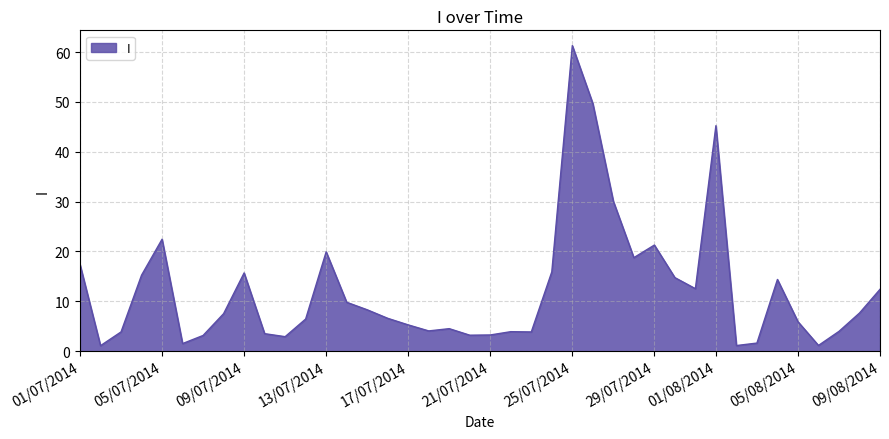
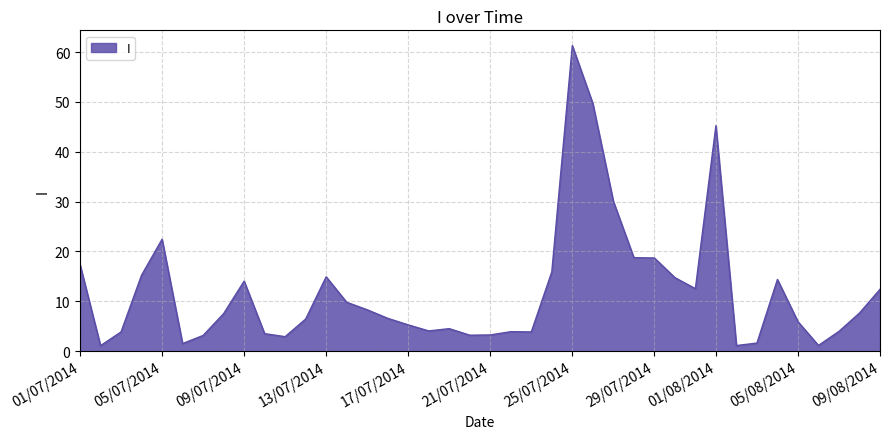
  {
    "01/07/2014": 17,
    "05/07/2014": 22,
-   "09/07/2014": 16,
-   "13/07/2014": 20,
+   "09/07/2014": 14,
+   "13/07/2014": 15,
    "17/07/2014": 5,
    "21/07/2014": 3,
    "25/07/2014": 61,
-   "29/07/2014": 21,
+   "29/07/2014": 19,
    "01/08/2014": 45,
    "05/08/2014": 6,
    "09/08/2014": 12
  }
